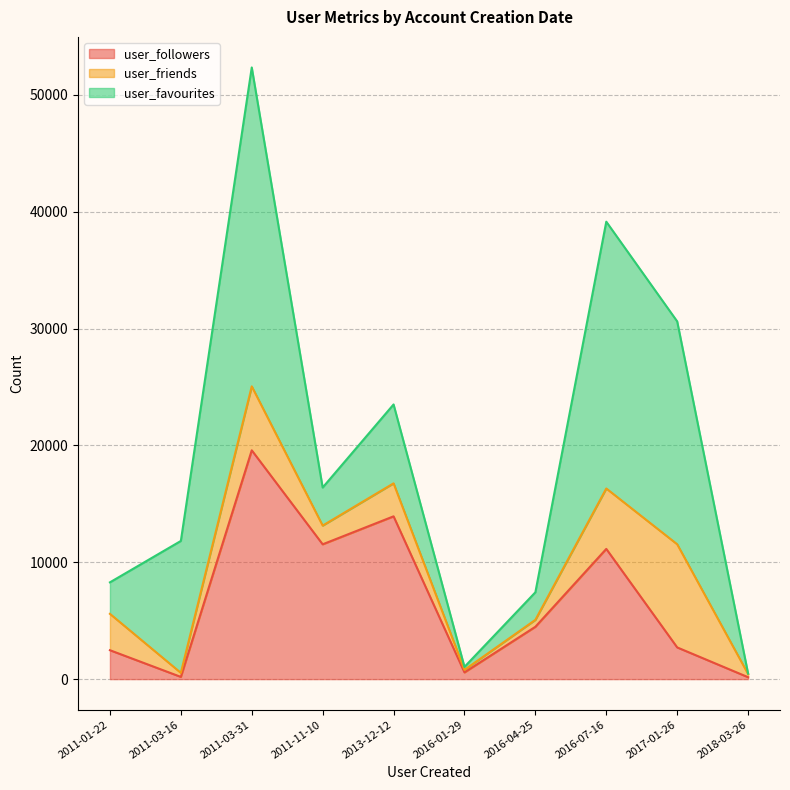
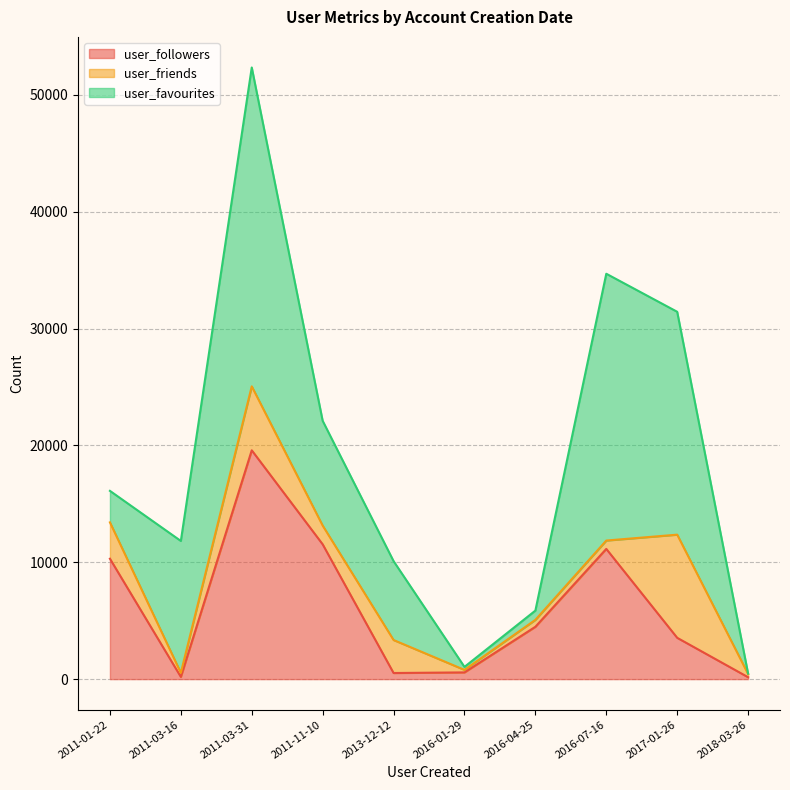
  {
    "user_followers": {
-     "2011-01-22": 2500,
+     "2011-01-22": 10300,
      "2011-03-16": 200,
      "2011-03-31": 19600,
      "2011-11-10": 11500,
-     "2013-12-12": 13900,
+     "2013-12-12": 500,
      "2016-04-25": 4500,
      "2016-07-16": 11100,
-     "2017-01-26": 2700,
+     "2017-01-26": 3500,
      "2018-03-26": 200
    },
    "user_friends": {
      "2011-01-22": 3100,
      "2011-03-16": 300,
      "2011-03-31": 5500,
      "2011-11-10": 1600,
      "2013-12-12": 2800,
      "2016-04-25": 600,
-     "2016-07-16": 5200,
+     "2016-07-16": 700,
      "2017-01-26": 8800
    },
    "user_favourites": {
      "2011-01-22": 2700,
      "2011-03-16": 11300,
      "2011-03-31": 27300,
-     "2011-11-10": 3300,
+     "2011-11-10": 9000,
      "2013-12-12": 6800,
      "2016-01-29": 300,
-     "2016-04-25": 2400,
+     "2016-04-25": 800,
      "2016-07-16": 22800,
      "2017-01-26": 19100
    }
  }
